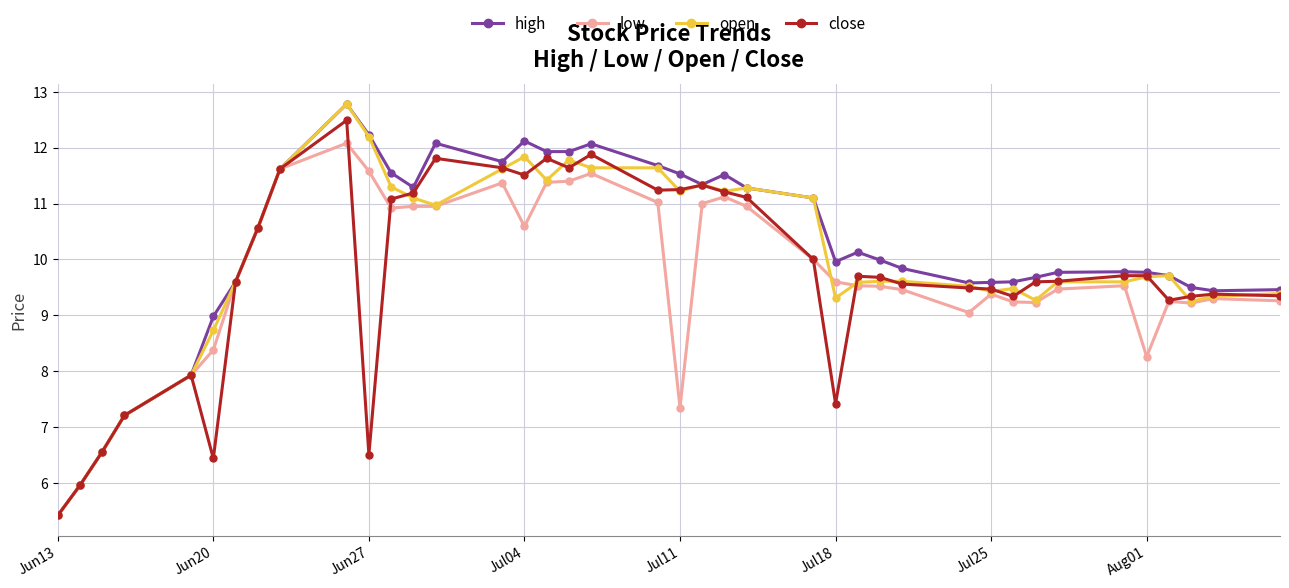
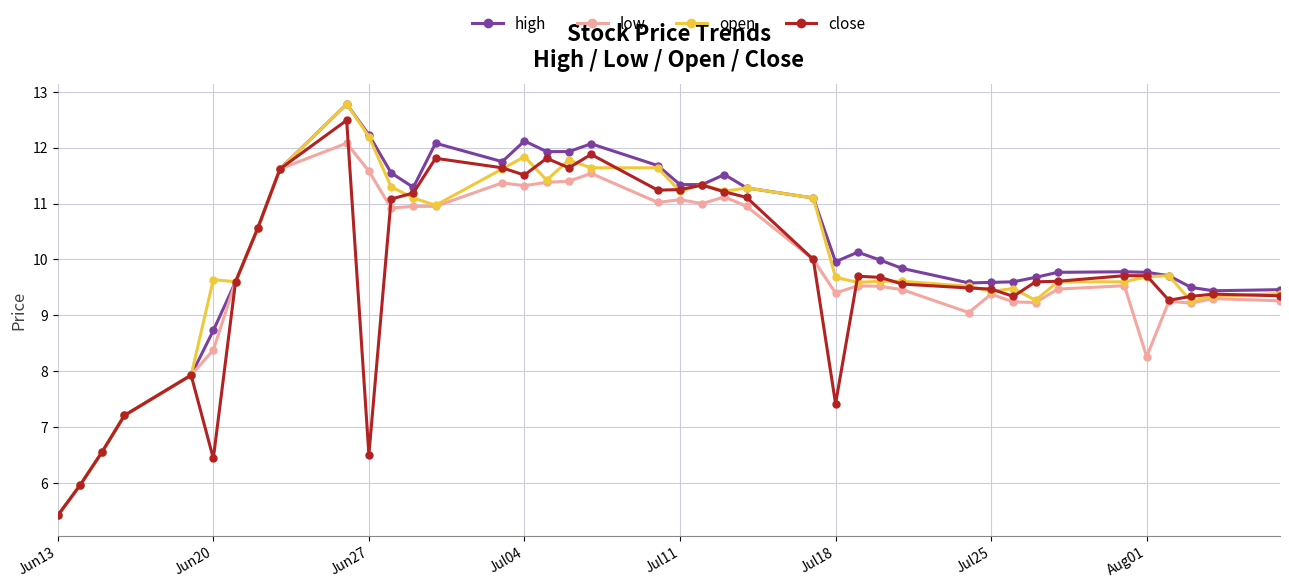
  {
    "high": {
-     "Jun20": 9.0,
+     "Jun20": 8.7,
      "Jul04": 12.1,
-     "Jul11": 11.5,
+     "Jul11": 11.3,
      "Jul18": 10.0,
      "Jul25": 9.6,
      "Aug01": 9.8
    },
    "low": {
      "Jun20": 8.4,
      "Jun27": 11.6,
-     "Jul04": 10.6,
-     "Jul11": 7.4,
-     "Jul18": 9.6,
+     "Jul04": 11.3,
+     "Jul11": 11.1,
+     "Jul18": 9.4,
      "Jul25": 9.4,
      "Aug01": 8.3
    },
    "open": {
-     "Jun20": 8.7,
+     "Jun20": 9.6,
      "Jul04": 11.8,
-     "Jul18": 9.3
+     "Jul18": 9.7
    },
    "close": {
      "Jun20": 6.4,
      "Jun27": 6.5,
      "Jul04": 11.5,
      "Jul18": 7.4
    }
  }
